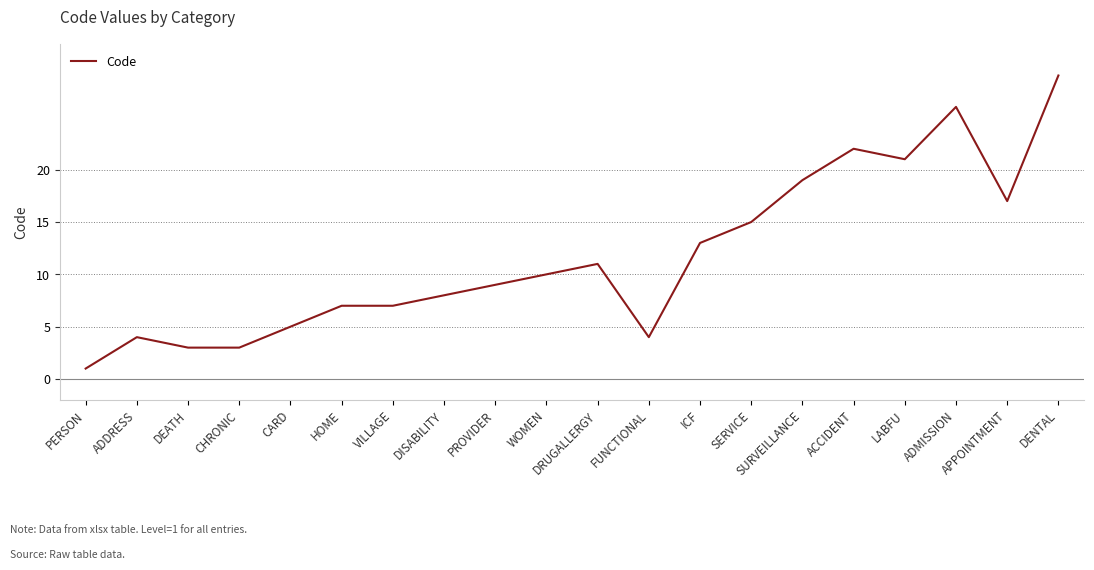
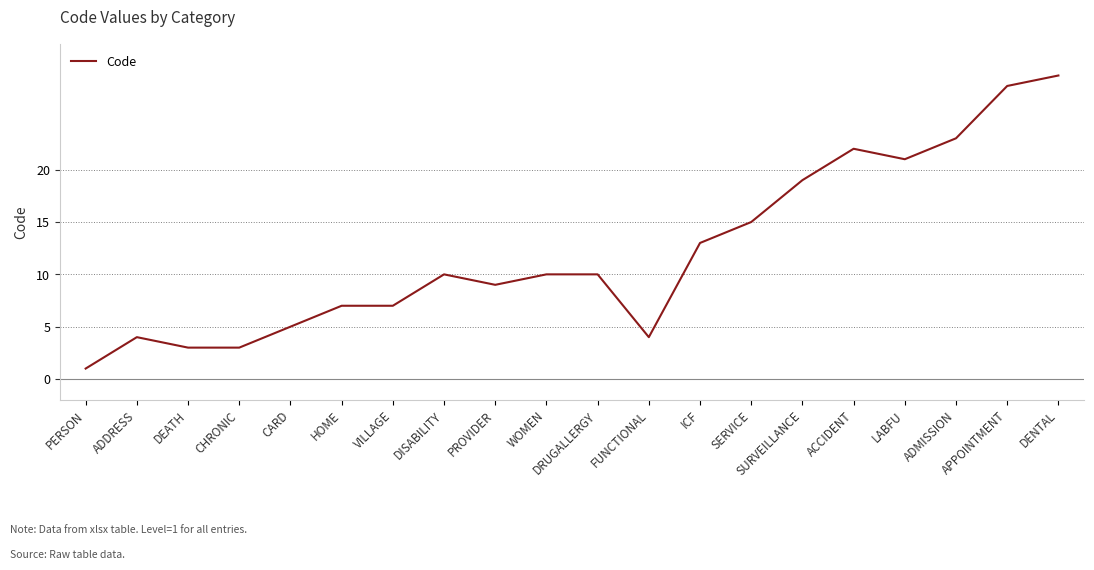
  {
    "PERSON": 1,
    "ADDRESS": 4,
    "DEATH": 3,
    "CHRONIC": 3,
    "CARD": 5,
    "HOME": 7,
    "VILLAGE": 7,
-   "DISABILITY": 8,
+   "DISABILITY": 10,
    "PROVIDER": 9,
    "WOMEN": 10,
-   "DRUGALLERGY": 11,
+   "DRUGALLERGY": 10,
    "FUNCTIONAL": 4,
    "ICF": 13,
    "SERVICE": 15,
    "SURVEILLANCE": 19,
    "ACCIDENT": 22,
    "LABFU": 21,
-   "ADMISSION": 26,
-   "APPOINTMENT": 17,
+   "ADMISSION": 23,
+   "APPOINTMENT": 28,
    "DENTAL": 29
  }
